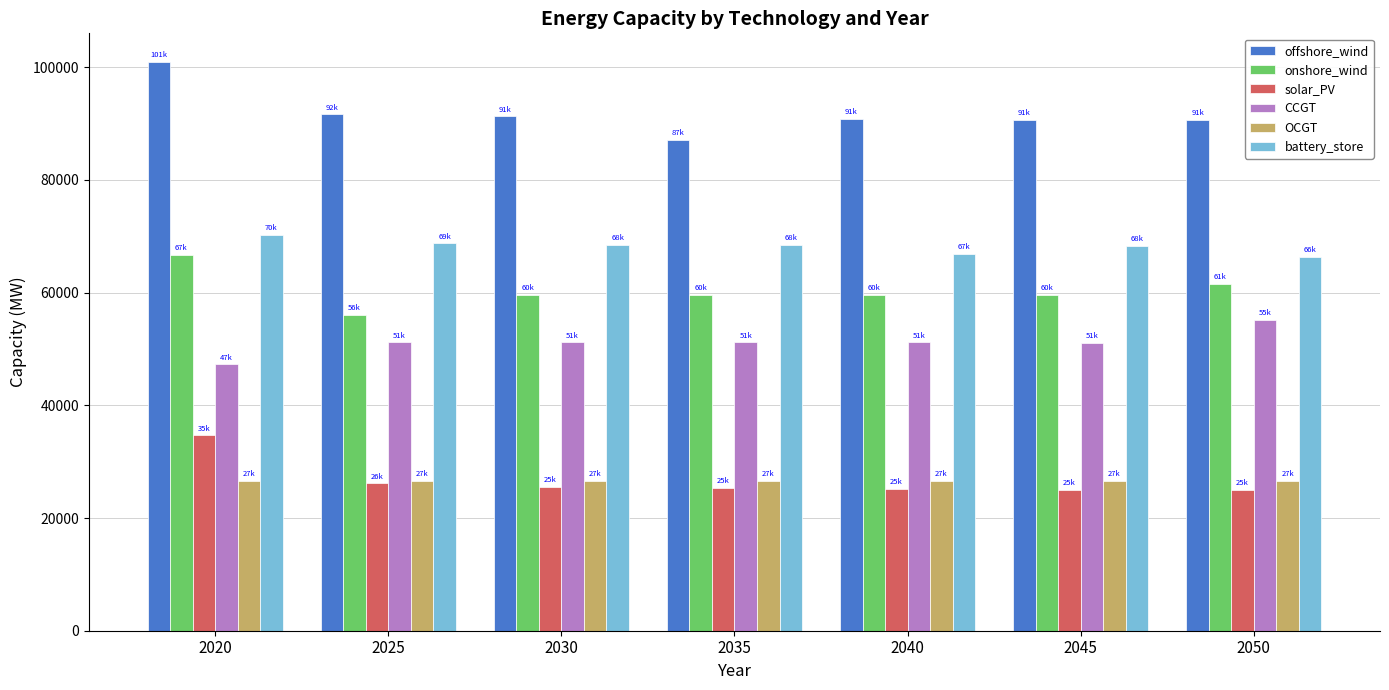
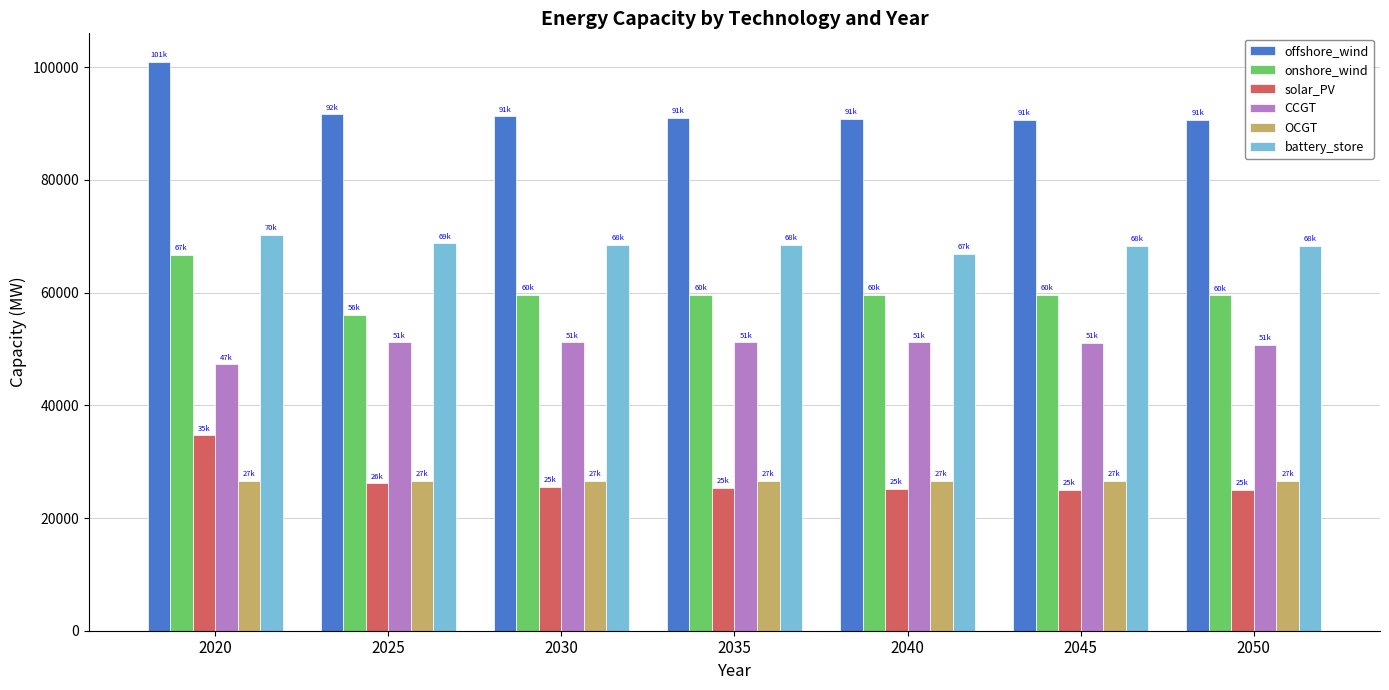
  {
    "offshore_wind": {
      "2020": "101k",
      "2025": "92k",
      "2030": "91k",
-     "2035": "87k",
+     "2035": "91k",
      "2040": "91k",
      "2045": "91k",
      "2050": "91k"
    },
    "onshore_wind": {
      "2020": "67k",
      "2025": "56k",
      "2030": "60k",
      "2035": "60k",
      "2040": "60k",
      "2045": "60k",
-     "2050": "61k"
+     "2050": "60k"
    },
    "solar_PV": {
      "2020": "35k",
      "2025": "26k",
      "2030": "25k",
      "2035": "25k",
      "2040": "25k",
      "2045": "25k",
      "2050": "25k"
    },
    "CCGT": {
      "2020": "47k",
      "2025": "51k",
      "2030": "51k",
      "2035": "51k",
      "2040": "51k",
      "2045": "51k",
-     "2050": "55k"
+     "2050": "51k"
    },
    "OCGT": {
      "2020": "27k",
      "2025": "27k",
      "2030": "27k",
      "2035": "27k",
      "2040": "27k",
      "2045": "27k",
      "2050": "27k"
    },
    "battery_store": {
      "2020": "70k",
      "2025": "69k",
      "2030": "68k",
      "2035": "68k",
      "2040": "67k",
      "2045": "68k",
-     "2050": "66k"
+     "2050": "68k"
    }
  }
